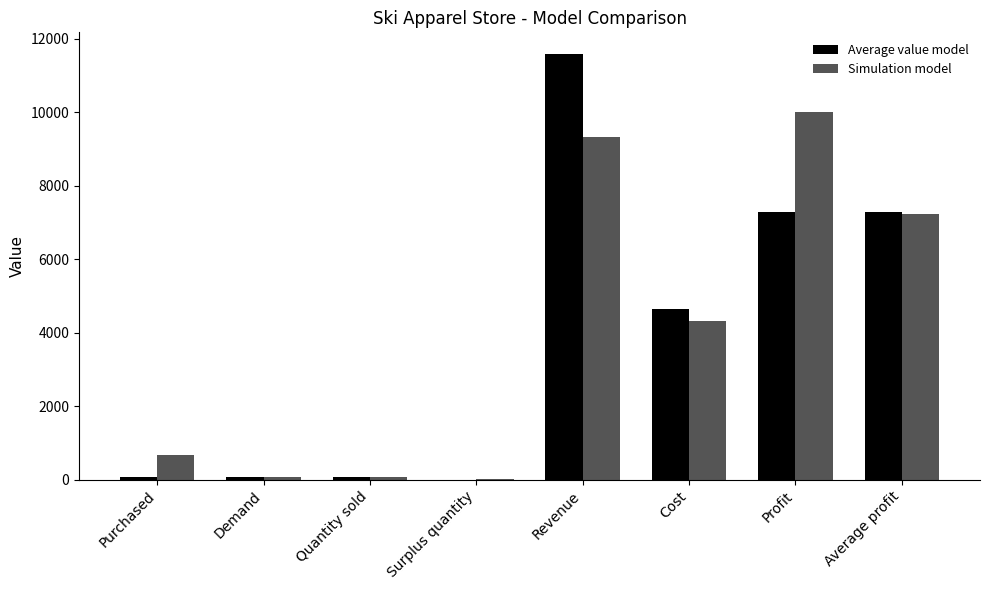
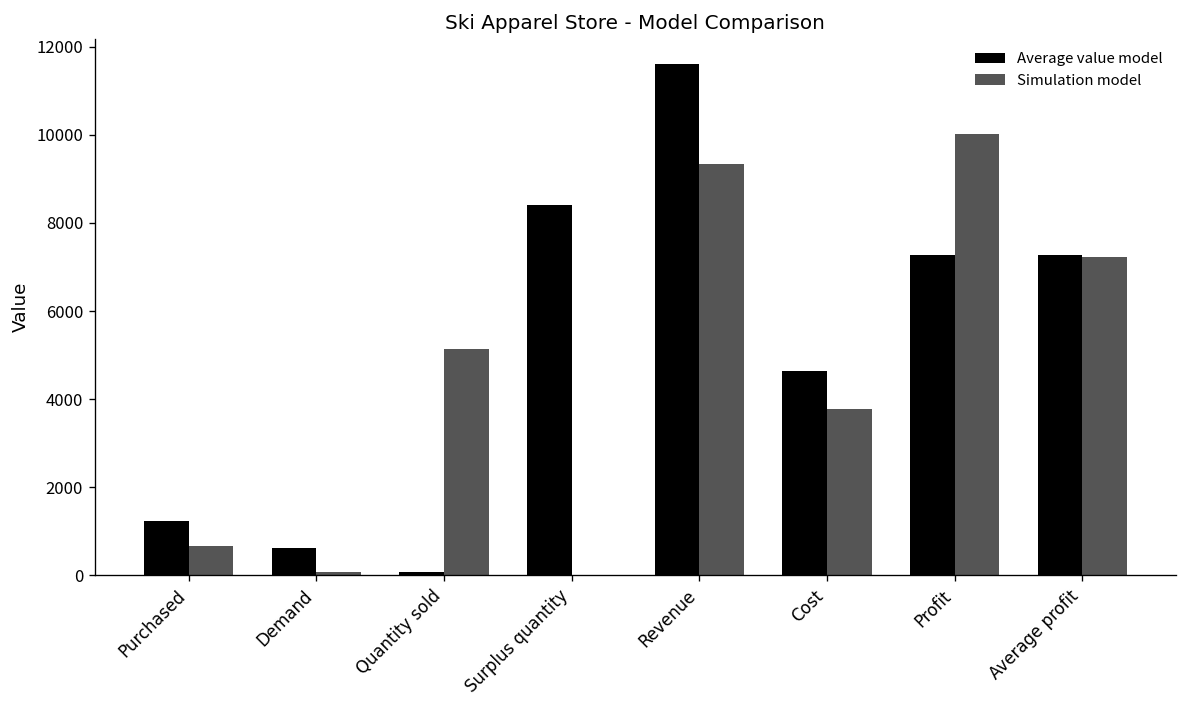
  {
    "Average value model": {
-     "Purchased": 100,
-     "Demand": 100,
+     "Purchased": 1200,
+     "Demand": 600,
      "Quantity sold": 100,
-     "Surplus quantity": 0,
+     "Surplus quantity": 8400,
      "Revenue": 11600,
      "Cost": 4600,
      "Profit": 7300,
      "Average profit": 7300
    },
    "Simulation model": {
      "Purchased": 700,
      "Demand": 100,
-     "Quantity sold": 100,
+     "Quantity sold": 5100,
      "Revenue": 9300,
-     "Cost": 4300,
+     "Cost": 3800,
      "Profit": 10000,
      "Average profit": 7200
    }
  }
